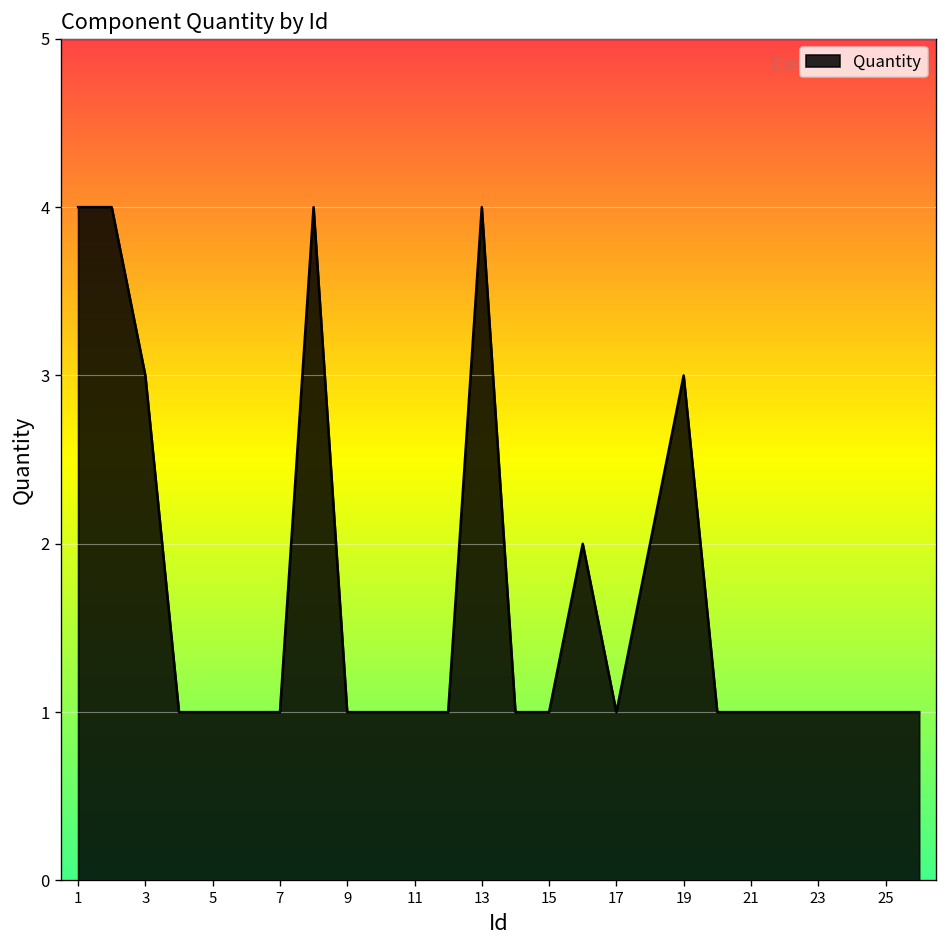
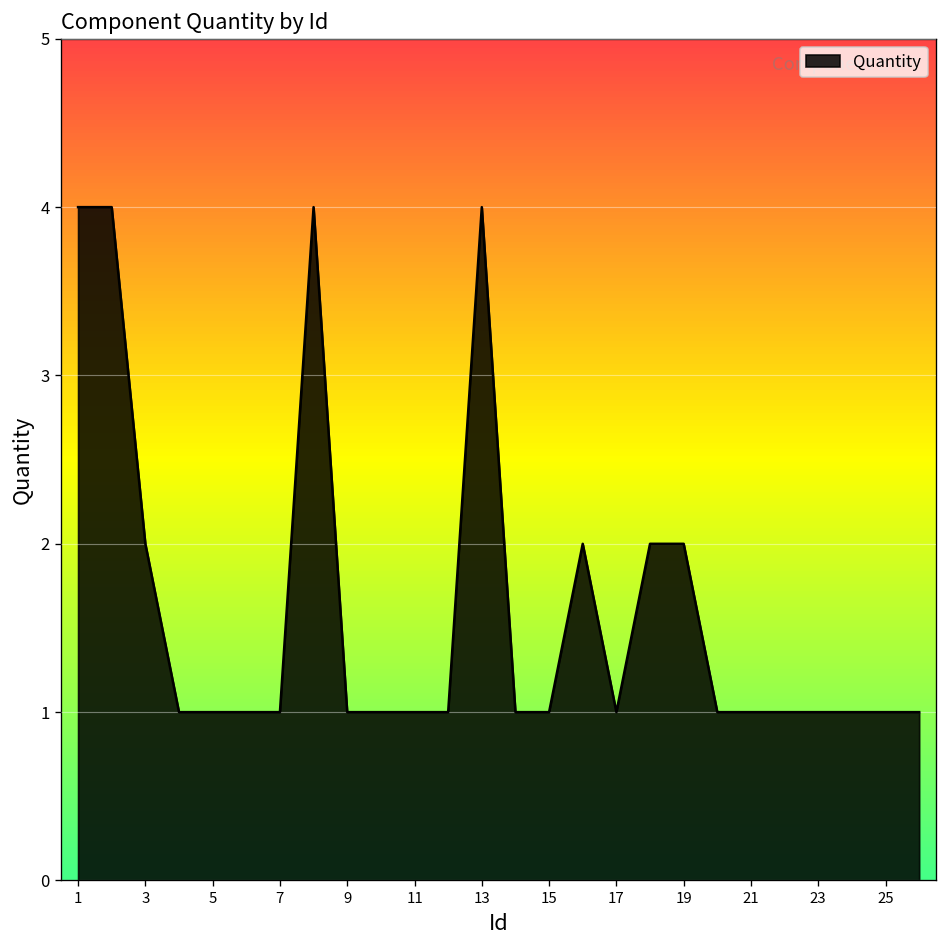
  {
    "1": 4,
-   "3": 3,
+   "3": 2,
    "5": 1,
    "7": 1,
    "9": 1,
    "11": 1,
    "13": 4,
    "15": 1,
    "17": 1,
-   "19": 3,
+   "19": 2,
    "21": 1,
    "23": 1,
    "25": 1
  }
